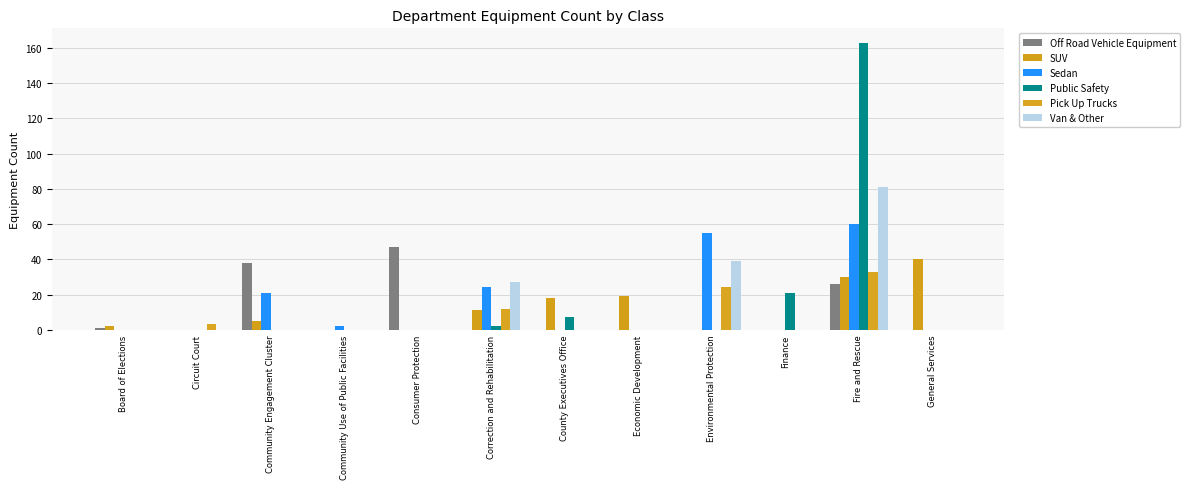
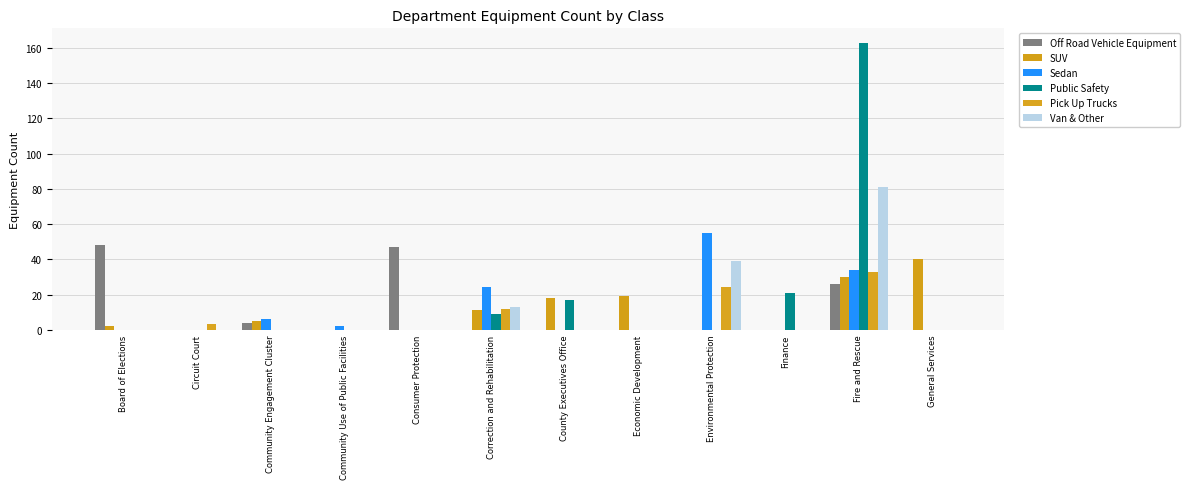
  {
    "Off Road Vehicle Equipment": {
-     "Board of Elections": 1,
+     "Board of Elections": 48,
      "Circuit Court": 0,
-     "Community Engagement Cluster": 38,
+     "Community Engagement Cluster": 4,
      "Community Use of Public Facilities": 0,
      "Consumer Protection": 47,
      "Correction and Rehabilitation": 0,
      "County Executives Office": 0,
      "Economic Development": 0,
      "Environmental Protection": 0,
      "Finance": 0,
      "Fire and Rescue": 26,
      "General Services": 0
    },
    "Sedan": {
      "Board of Elections": 0,
      "Circuit Court": 0,
-     "Community Engagement Cluster": 21,
+     "Community Engagement Cluster": 6,
      "Community Use of Public Facilities": 2,
      "Consumer Protection": 0,
      "Correction and Rehabilitation": 24,
      "County Executives Office": 0,
      "Economic Development": 0,
      "Environmental Protection": 55,
      "Finance": 0,
-     "Fire and Rescue": 60,
+     "Fire and Rescue": 34,
      "General Services": 0
    },
    "Public Safety": {
      "Board of Elections": 0,
      "Circuit Court": 0,
      "Community Engagement Cluster": 0,
      "Community Use of Public Facilities": 0,
      "Consumer Protection": 0,
-     "Correction and Rehabilitation": 2,
-     "County Executives Office": 7,
+     "Correction and Rehabilitation": 9,
+     "County Executives Office": 17,
      "Economic Development": 0,
      "Environmental Protection": 0,
      "Finance": 21,
      "Fire and Rescue": 163,
      "General Services": 0
    },
    "Van & Other": {
      "Board of Elections": 0,
      "Circuit Court": 0,
      "Community Engagement Cluster": 0,
      "Community Use of Public Facilities": 0,
      "Consumer Protection": 0,
-     "Correction and Rehabilitation": 27,
+     "Correction and Rehabilitation": 13,
      "County Executives Office": 0,
      "Economic Development": 0,
      "Environmental Protection": 39,
      "Finance": 0,
      "Fire and Rescue": 81,
      "General Services": 0
    }
  }
